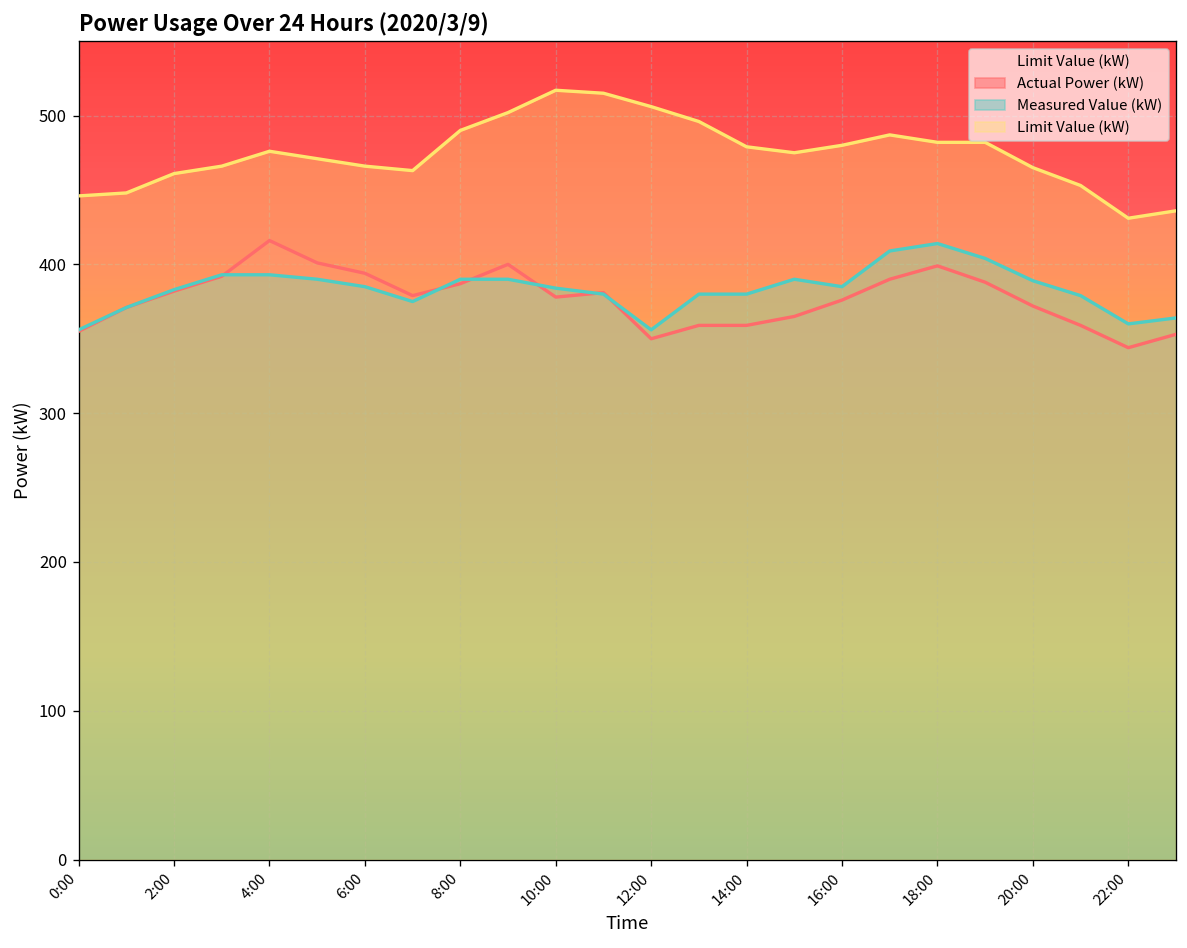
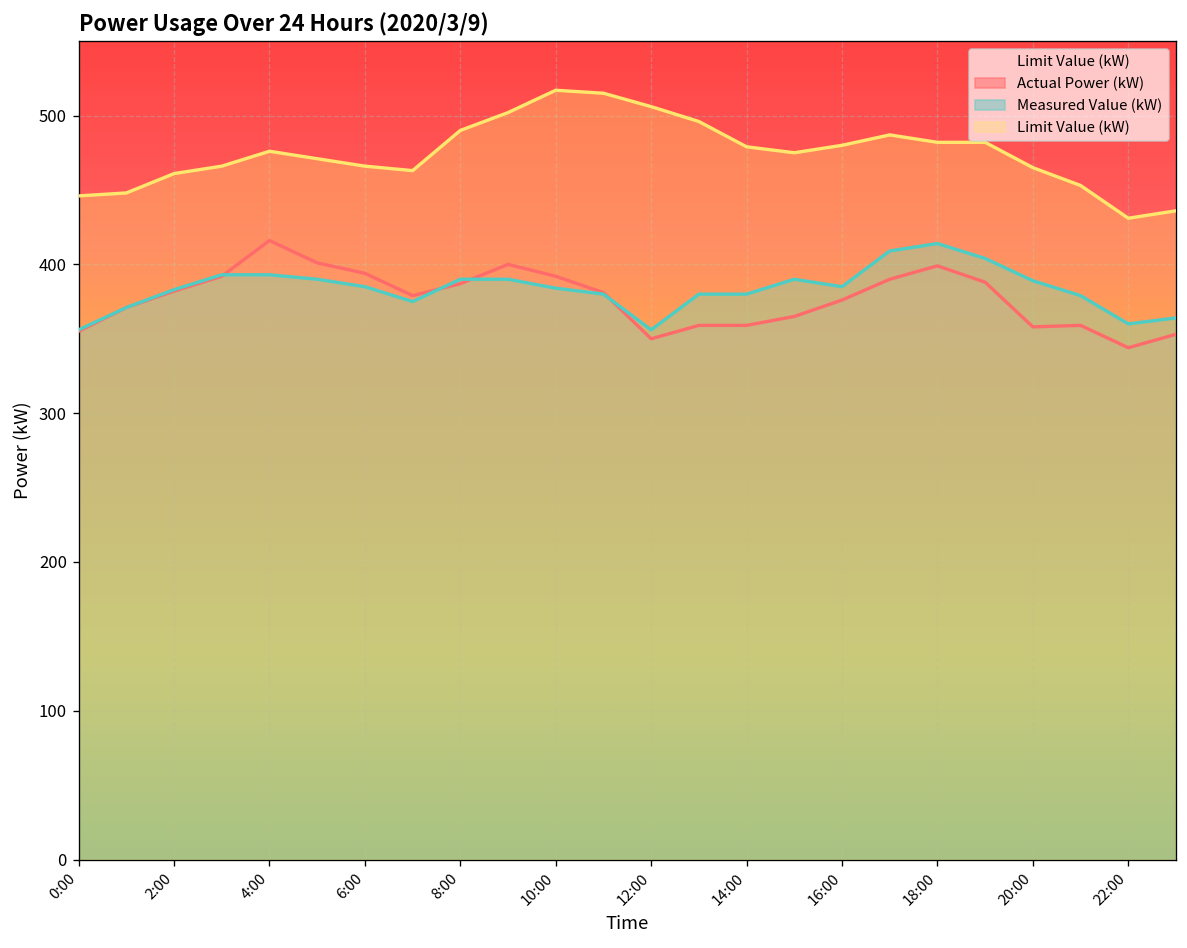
  {
    "Limit Value (kW)": {
      "0:00": 446,
      "2:00": 461,
      "4:00": 476,
      "6:00": 466,
      "8:00": 490,
      "10:00": 517,
      "12:00": 506,
      "14:00": 479,
      "16:00": 480,
      "18:00": 482,
      "20:00": 465,
      "22:00": 431
    },
    "Actual Power (kW)": {
      "4:00": 416,
      "6:00": 394,
      "8:00": 387,
-     "10:00": 378,
+     "10:00": 392,
      "12:00": 350,
      "14:00": 359,
      "16:00": 376,
      "18:00": 399,
-     "20:00": 372,
+     "20:00": 358,
      "22:00": 344
    },
    "Measured Value (kW)": {
      "4:00": 393,
      "6:00": 385,
      "8:00": 390,
      "10:00": 384,
      "12:00": 356,
      "14:00": 380,
      "16:00": 385,
      "18:00": 414,
      "20:00": 389,
      "22:00": 360
    }
  }
